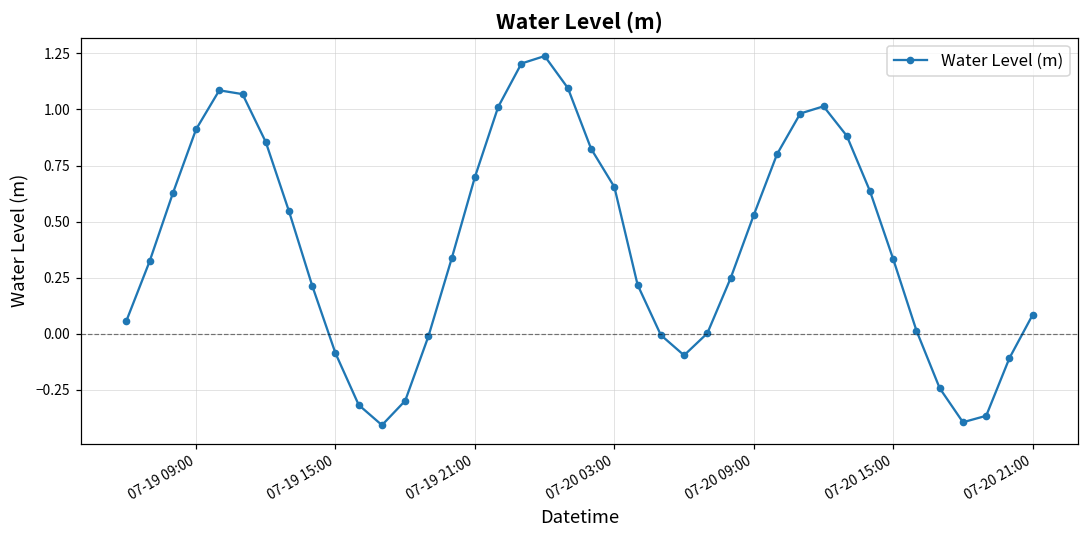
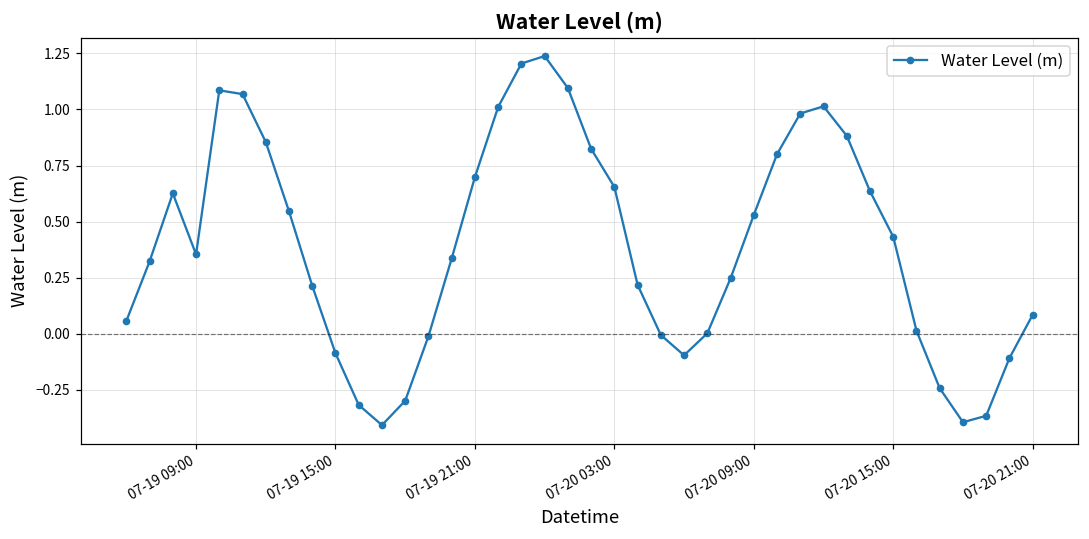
  {
-   "07-19 09:00": 0.91,
+   "07-19 09:00": 0.35,
    "07-19 15:00": -0.09,
    "07-19 21:00": 0.70,
    "07-20 03:00": 0.65,
    "07-20 09:00": 0.53,
-   "07-20 15:00": 0.33,
+   "07-20 15:00": 0.43,
    "07-20 21:00": 0.08
  }
